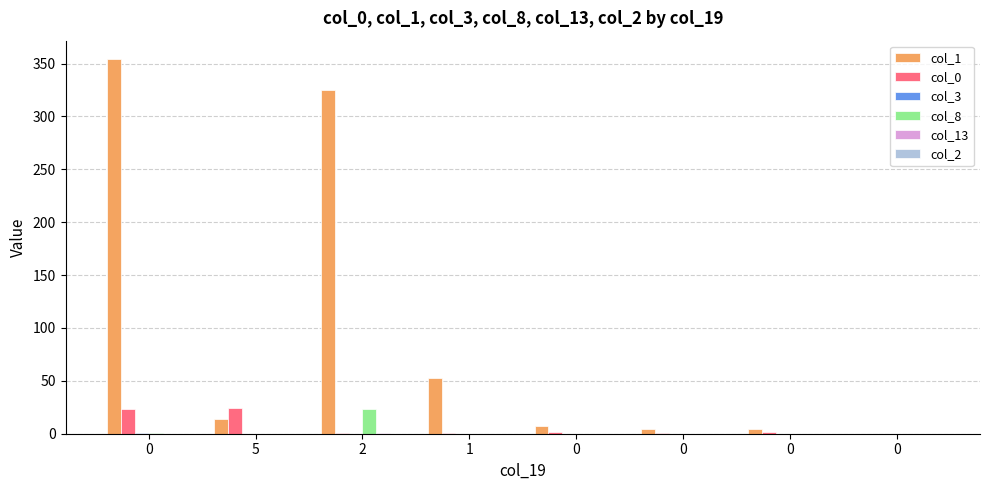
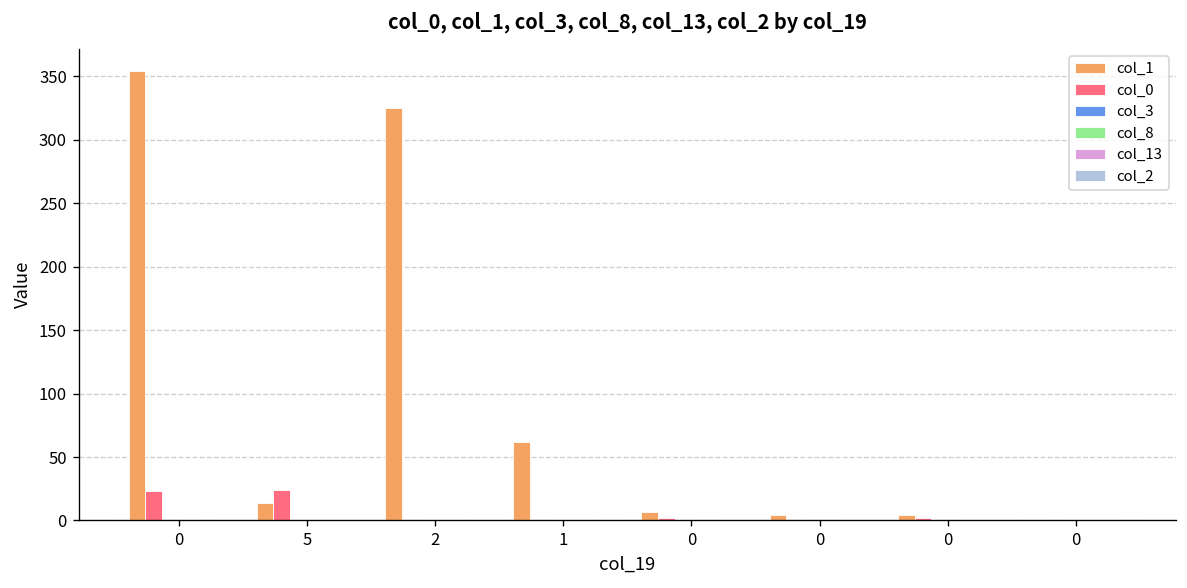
  {
    "col_1": {
      "5": 14,
      "2": 325,
-     "1": 53
+     "1": 62
    },
    "col_0": {
      "5": 24
    },
    "col_3": {
      "5": 0,
      "2": 0,
      "1": 0
    },
    "col_8": {
      "5": 0,
-     "2": 23,
+     "2": 1,
      "1": 0
    }
  }
